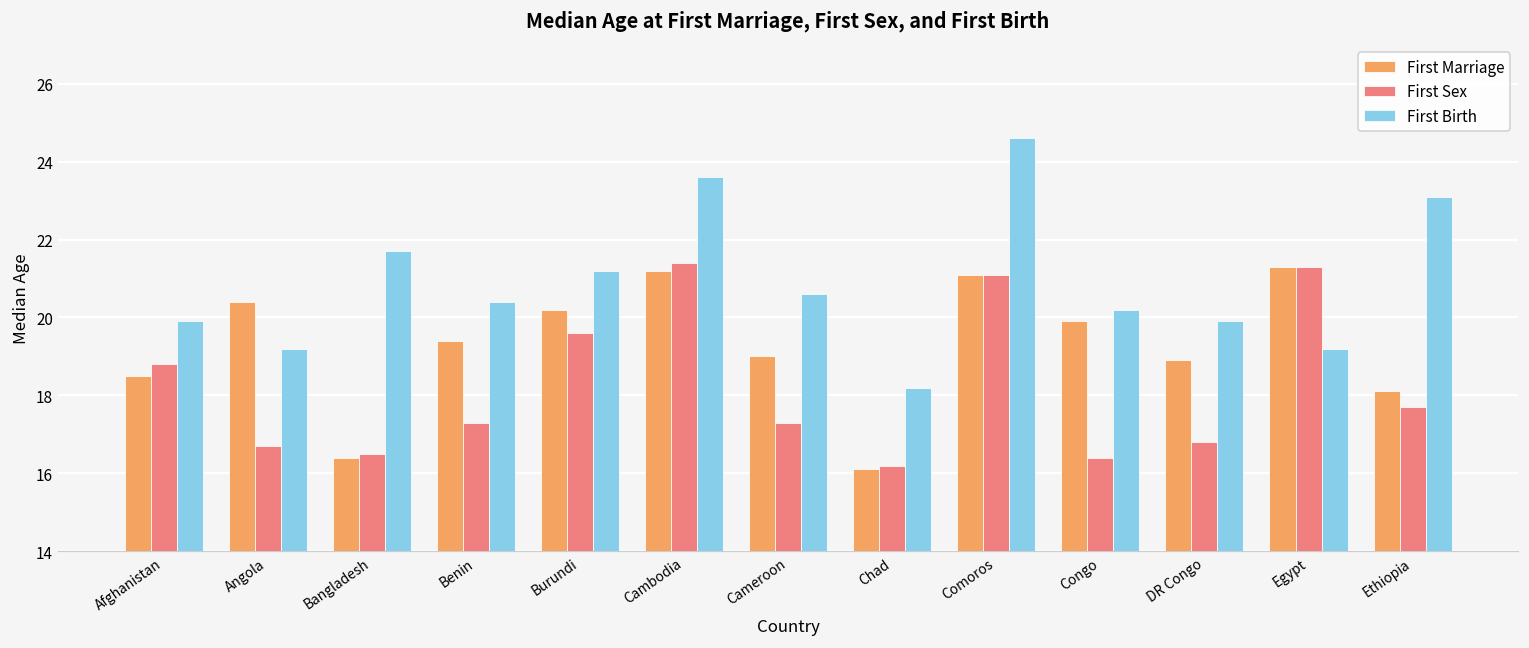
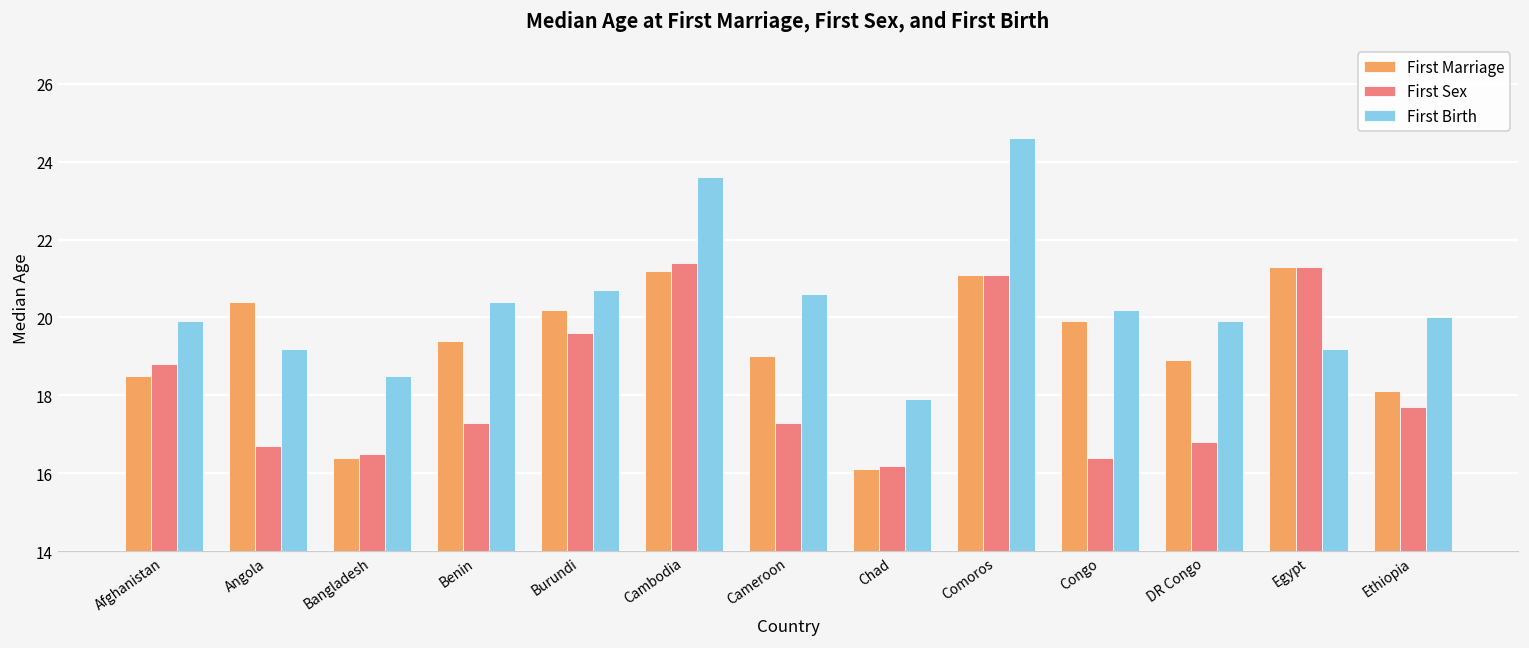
  {
    "First Birth": {
      "Afghanistan": 19.9,
      "Angola": 19.2,
-     "Bangladesh": 21.7,
+     "Bangladesh": 18.5,
      "Benin": 20.4,
-     "Burundi": 21.2,
+     "Burundi": 20.7,
      "Cambodia": 23.6,
      "Cameroon": 20.6,
-     "Chad": 18.2,
+     "Chad": 17.9,
      "Comoros": 24.6,
      "Congo": 20.2,
      "DR Congo": 19.9,
      "Egypt": 19.2,
-     "Ethiopia": 23.1
+     "Ethiopia": 20.0
    }
  }
